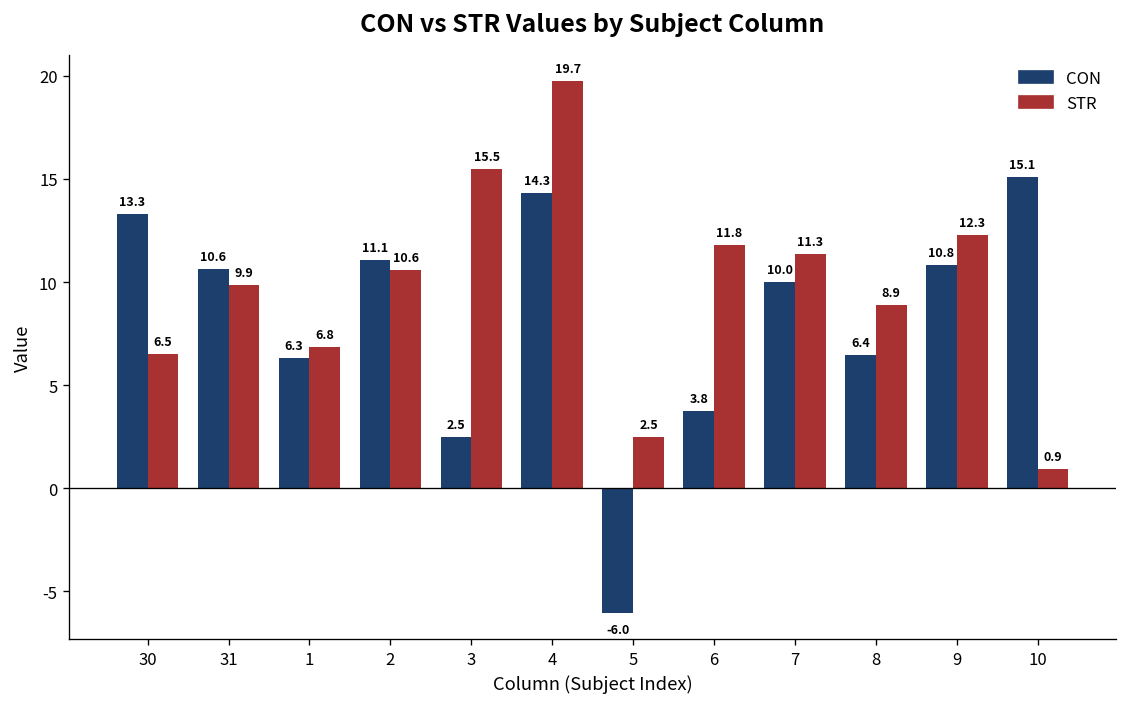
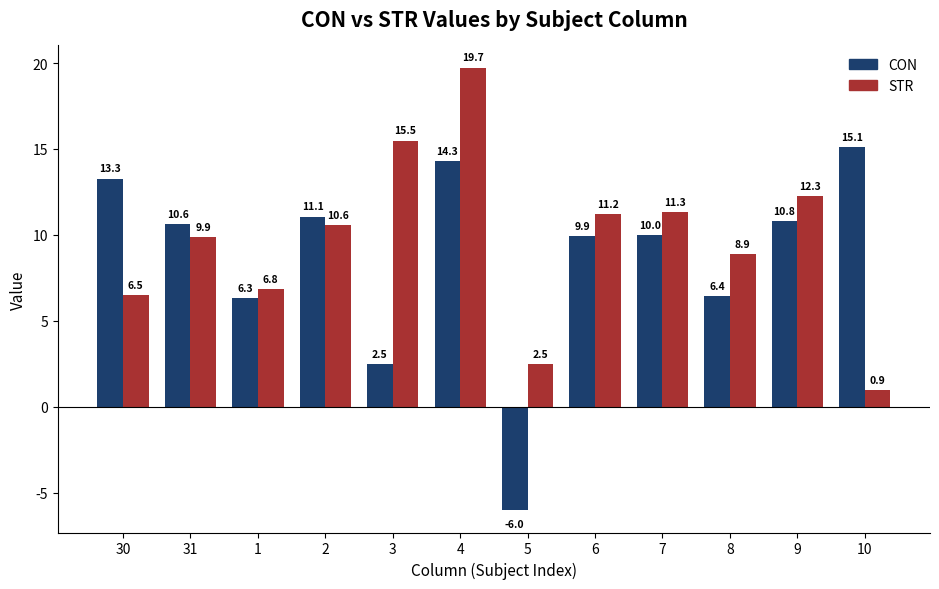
  {
    "CON": {
      "30": 13.3,
      "31": 10.6,
      "1": 6.3,
      "2": 11.1,
      "3": 2.5,
      "4": 14.3,
      "5": -6.0,
-     "6": 3.8,
+     "6": 9.9,
      "7": 10.0,
      "8": 6.4,
      "9": 10.8,
      "10": 15.1
    },
    "STR": {
      "30": 6.5,
      "31": 9.9,
      "1": 6.8,
      "2": 10.6,
      "3": 15.5,
      "4": 19.7,
      "5": 2.5,
-     "6": 11.8,
+     "6": 11.2,
      "7": 11.3,
      "8": 8.9,
      "9": 12.3,
      "10": 0.9
    }
  }
